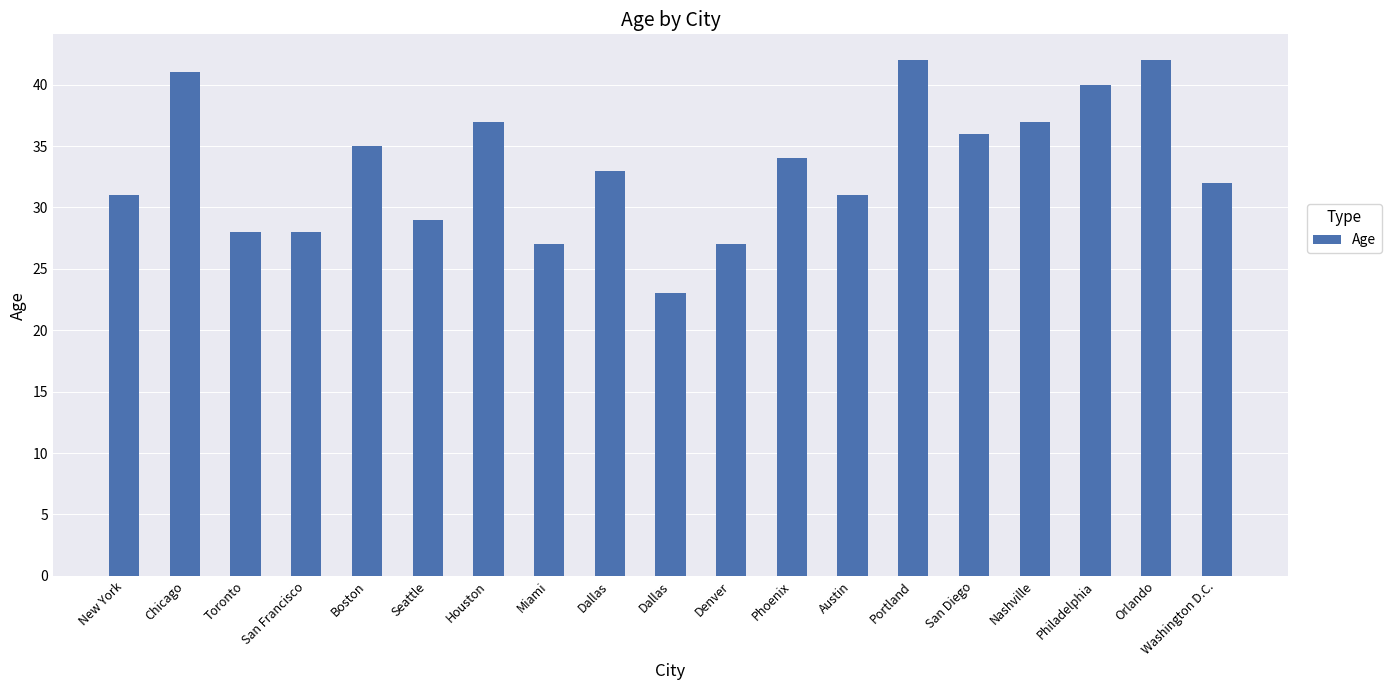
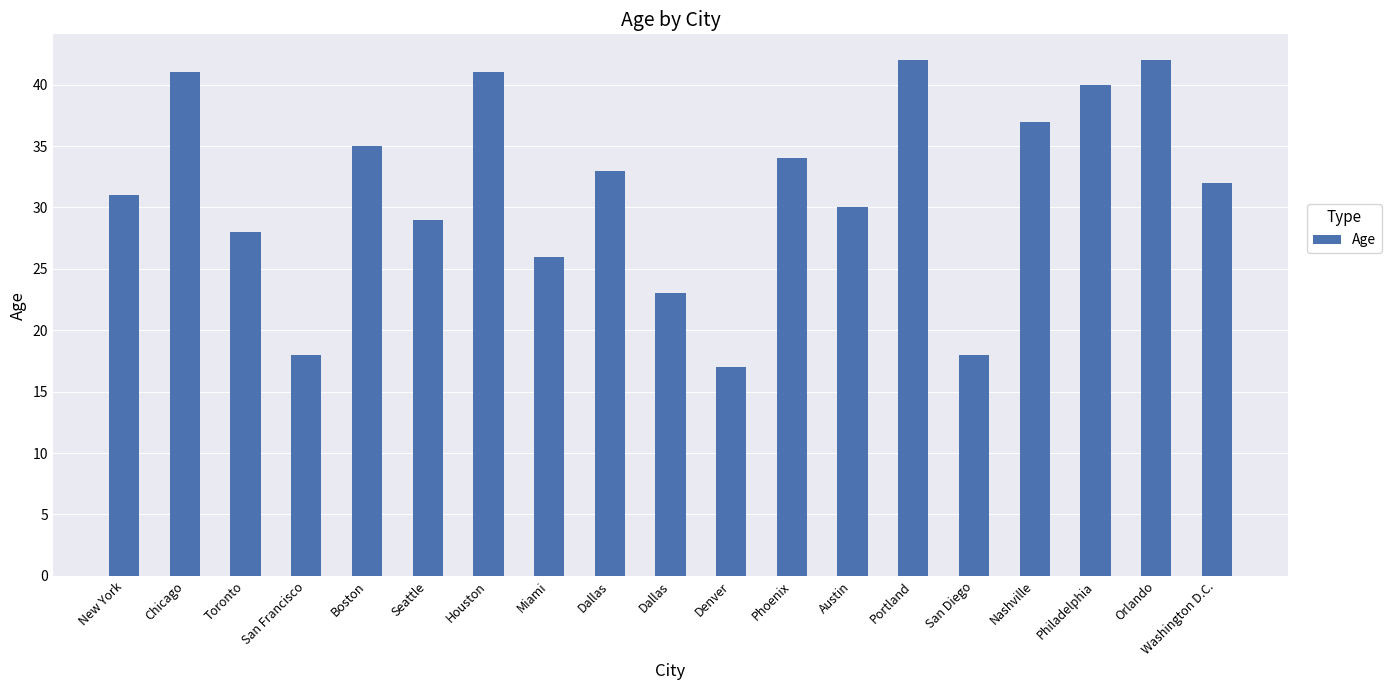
  {
    "New York": 31,
    "Chicago": 41,
    "Toronto": 28,
-   "San Francisco": 28,
+   "San Francisco": 18,
    "Boston": 35,
    "Seattle": 29,
-   "Houston": 37,
-   "Miami": 27,
-   "Denver": 27,
+   "Houston": 41,
+   "Miami": 26,
+   "Denver": 17,
    "Phoenix": 34,
-   "Austin": 31,
+   "Austin": 30,
    "Portland": 42,
-   "San Diego": 36,
+   "San Diego": 18,
    "Nashville": 37,
    "Philadelphia": 40,
    "Orlando": 42,
    "Washington D.C.": 32
  }
